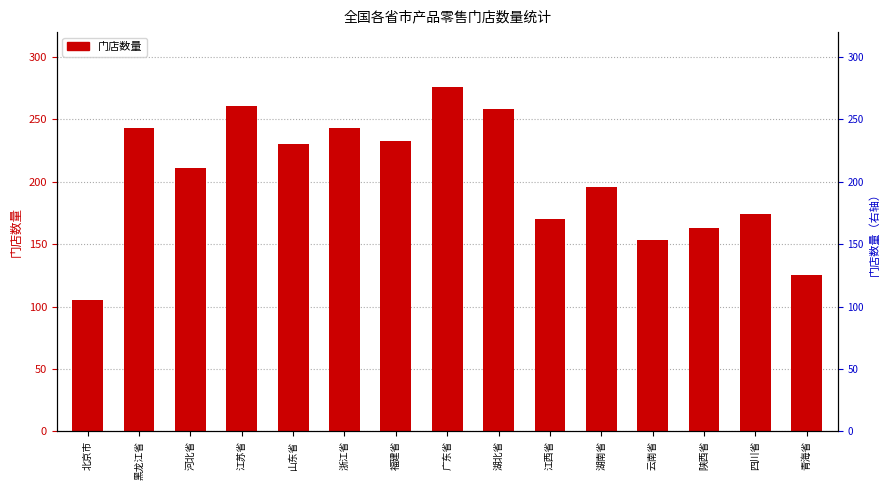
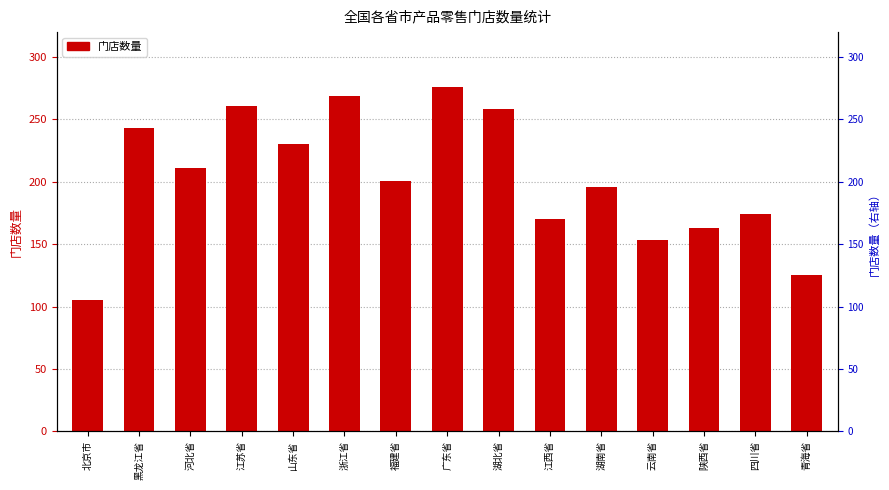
  {
    "北京市": 105,
    "黑龙江省": 243,
    "河北省": 211,
    "江苏省": 261,
    "山东省": 230,
-   "浙江省": 243,
-   "福建省": 233,
+   "浙江省": 269,
+   "福建省": 201,
    "广东省": 276,
    "湖北省": 258,
    "江西省": 170,
    "湖南省": 196,
    "云南省": 153,
    "陕西省": 163,
    "四川省": 174,
    "青海省": 125
  }
